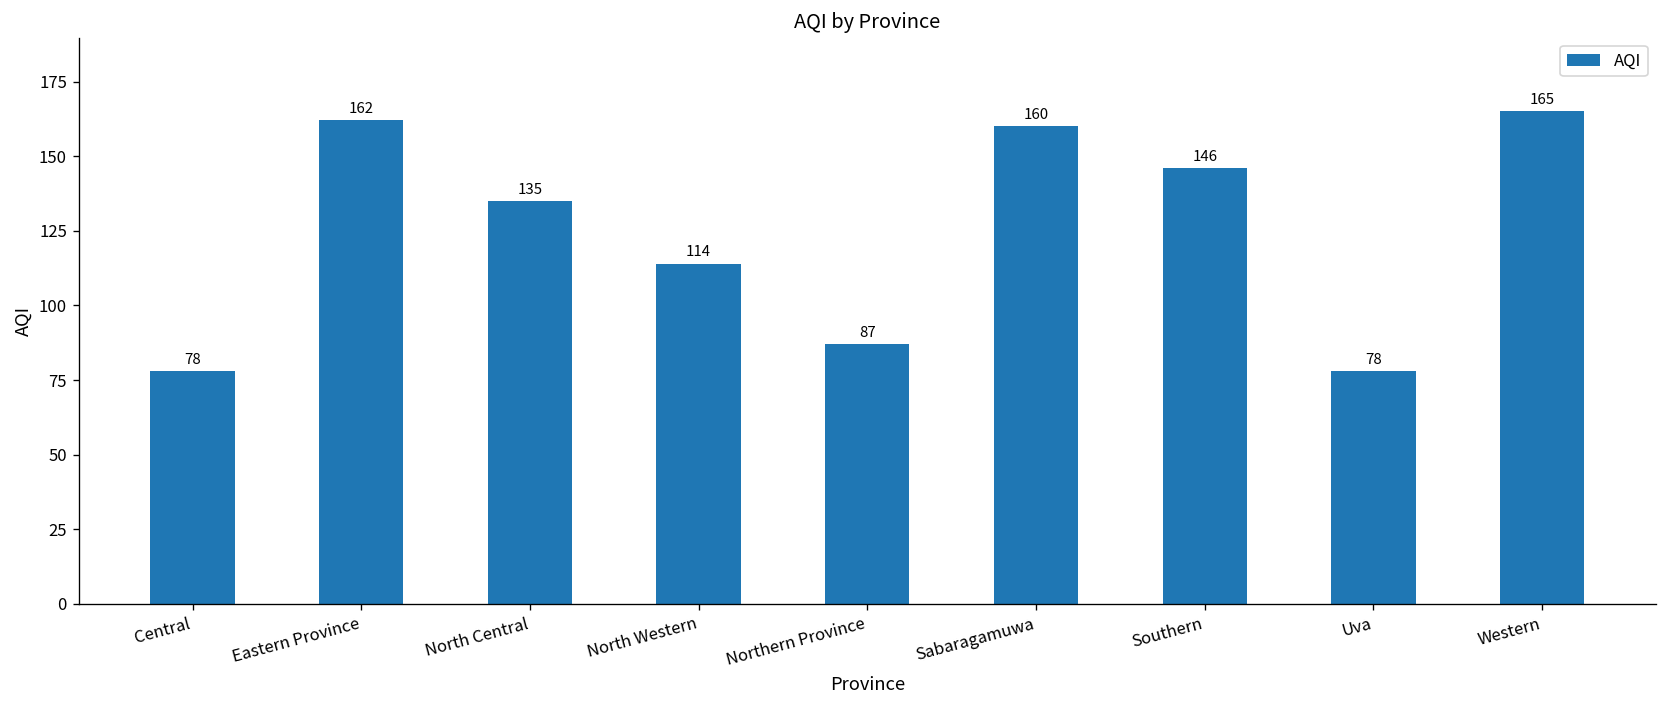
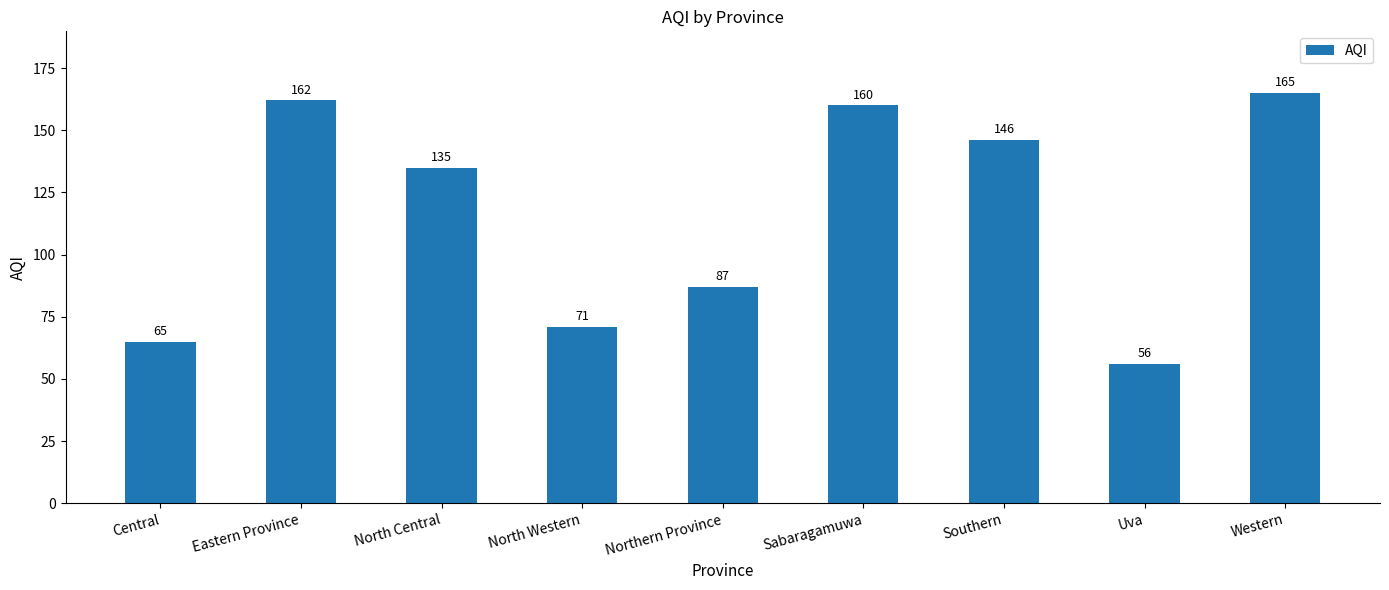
  {
-   "Central": 78,
+   "Central": 65,
    "Eastern Province": 162,
    "North Central": 135,
-   "North Western": 114,
+   "North Western": 71,
    "Northern Province": 87,
    "Sabaragamuwa": 160,
    "Southern": 146,
-   "Uva": 78,
+   "Uva": 56,
    "Western": 165
  }
